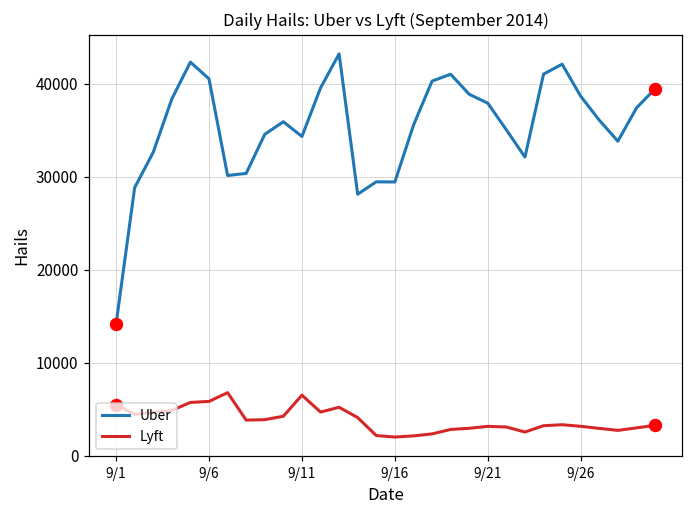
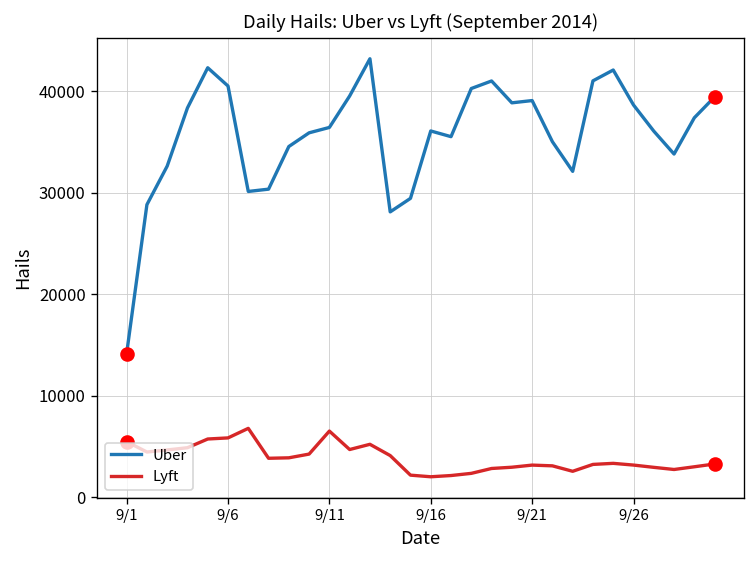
  {
    "Uber": {
      "9/6": 41000,
-     "9/11": 34000,
-     "9/16": 29000,
-     "9/21": 38000,
+     "9/11": 36000,
+     "9/16": 36000,
+     "9/21": 39000,
      "9/26": 39000
    },
    "Lyft": {
      "9/6": 6000,
      "9/11": 7000,
      "9/16": 2000,
      "9/21": 3000,
      "9/26": 3000
    }
  }
